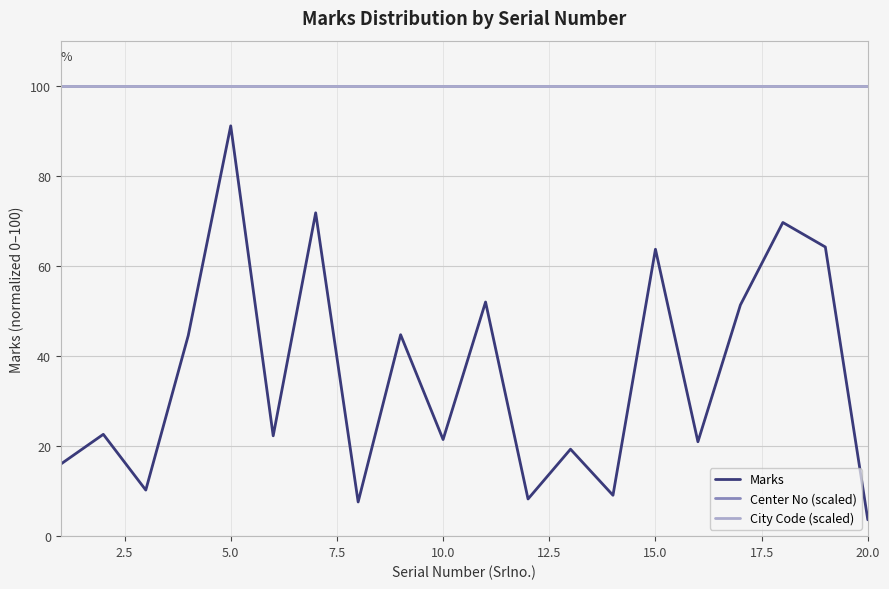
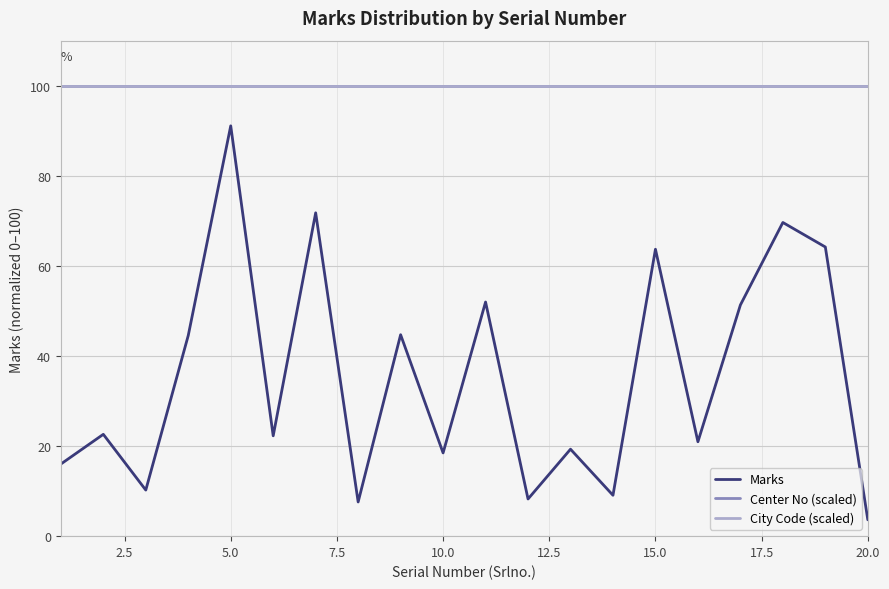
  {
    "Marks": {
      "5.0": 91,
-     "10.0": 21,
+     "10.0": 18,
      "15.0": 64,
      "20.0": 4
    },
    "City Code (scaled)": {
      "5.0": 100,
      "10.0": 100,
      "15.0": 100,
      "20.0": 100
    }
  }
